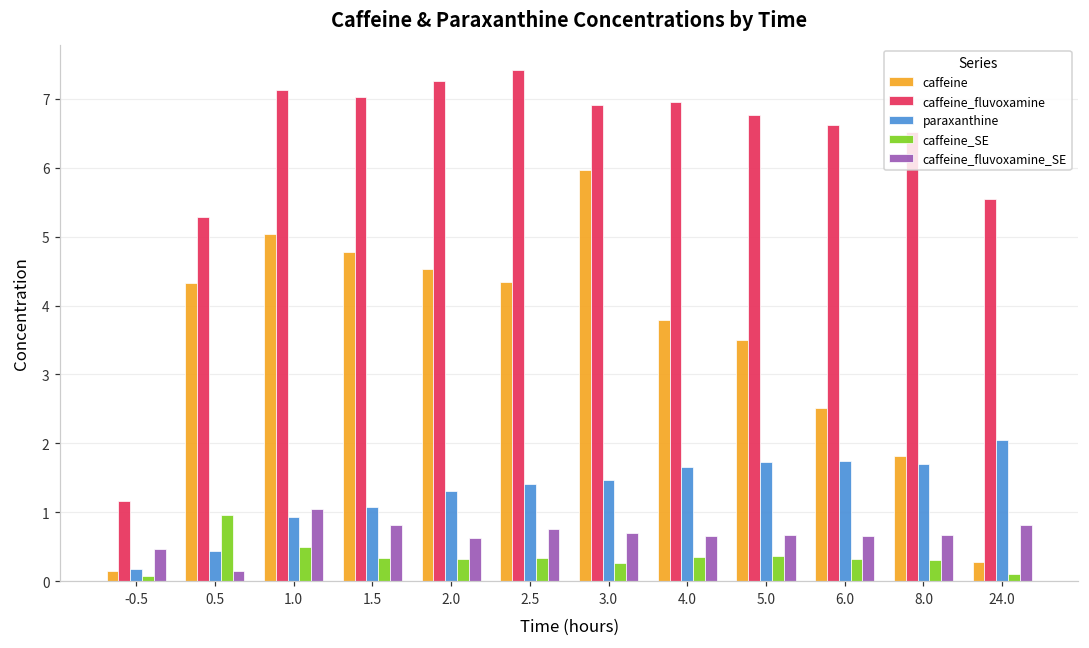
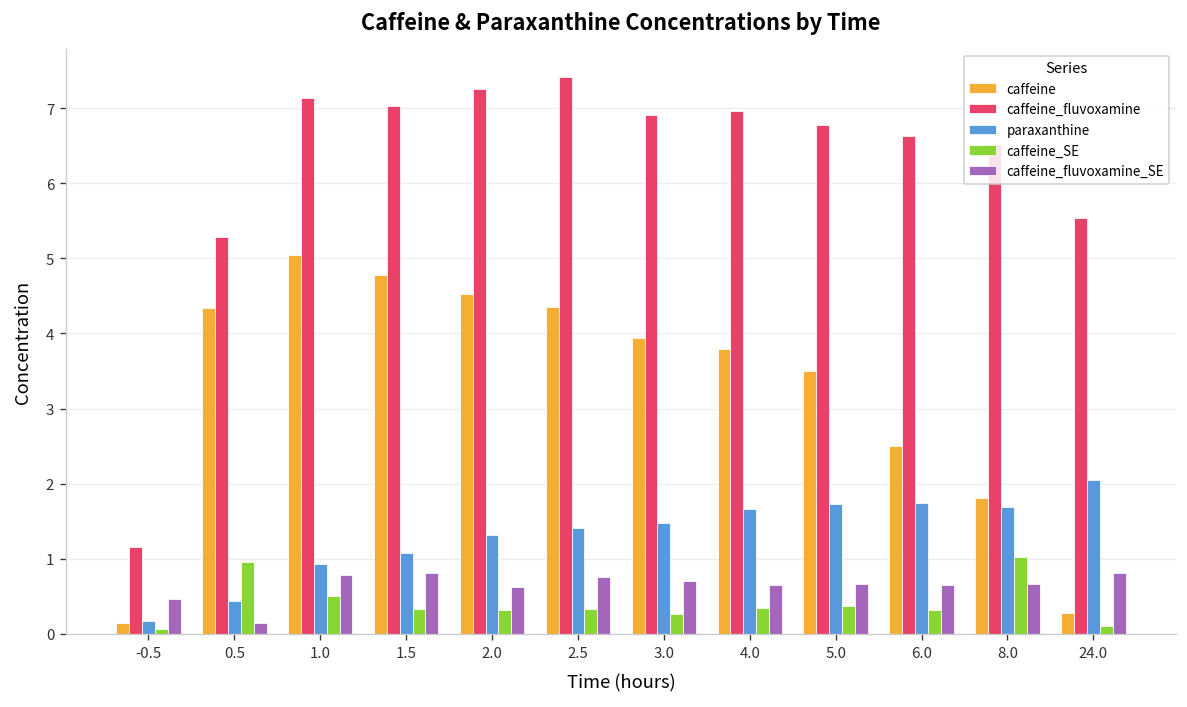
  {
    "caffeine": {
      "-0.5": 0.1,
      "0.5": 4.3,
      "1.0": 5.0,
      "1.5": 4.8,
      "2.0": 4.5,
      "2.5": 4.3,
-     "3.0": 6.0,
+     "3.0": 3.9,
      "4.0": 3.8,
      "5.0": 3.5,
      "6.0": 2.5,
      "8.0": 1.8,
      "24.0": 0.3
    },
    "caffeine_fluvoxamine": {
      "-0.5": 1.2,
      "0.5": 5.3,
      "1.0": 7.1,
      "1.5": 7.0,
      "2.0": 7.3,
      "2.5": 7.4,
      "3.0": 6.9,
      "4.0": 7.0,
      "5.0": 6.8,
      "6.0": 6.6,
      "24.0": 5.5
    },
    "paraxanthine": {
      "-0.5": 0.2,
      "0.5": 0.4,
      "1.0": 0.9,
      "1.5": 1.1,
      "2.0": 1.3,
      "2.5": 1.4,
      "3.0": 1.5,
      "4.0": 1.7,
      "5.0": 1.7,
      "6.0": 1.7,
      "8.0": 1.7,
      "24.0": 2.1
    },
    "caffeine_SE": {
      "-0.5": 0.1,
      "0.5": 1.0,
      "1.0": 0.5,
      "1.5": 0.3,
      "2.0": 0.3,
      "2.5": 0.3,
      "3.0": 0.3,
      "4.0": 0.3,
      "5.0": 0.4,
      "6.0": 0.3,
-     "8.0": 0.3,
+     "8.0": 1.0,
      "24.0": 0.1
    },
    "caffeine_fluvoxamine_SE": {
      "-0.5": 0.5,
      "0.5": 0.1,
-     "1.0": 1.0,
+     "1.0": 0.8,
      "1.5": 0.8,
      "2.0": 0.6,
      "2.5": 0.8,
      "3.0": 0.7,
      "4.0": 0.7,
      "5.0": 0.7,
      "6.0": 0.7,
      "8.0": 0.7,
      "24.0": 0.8
    }
  }
